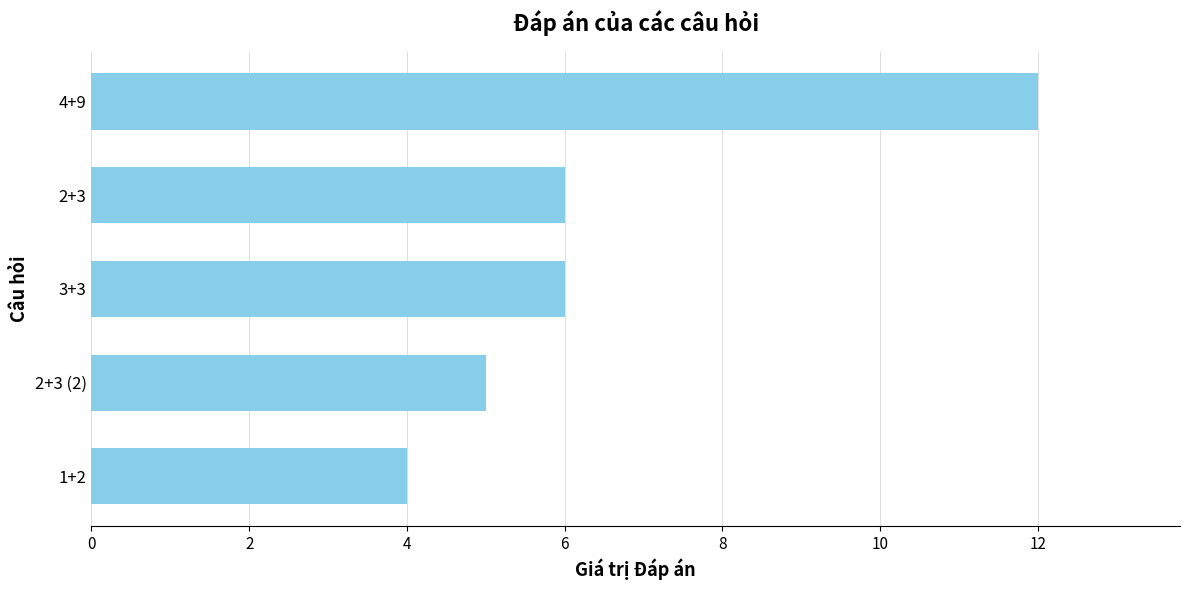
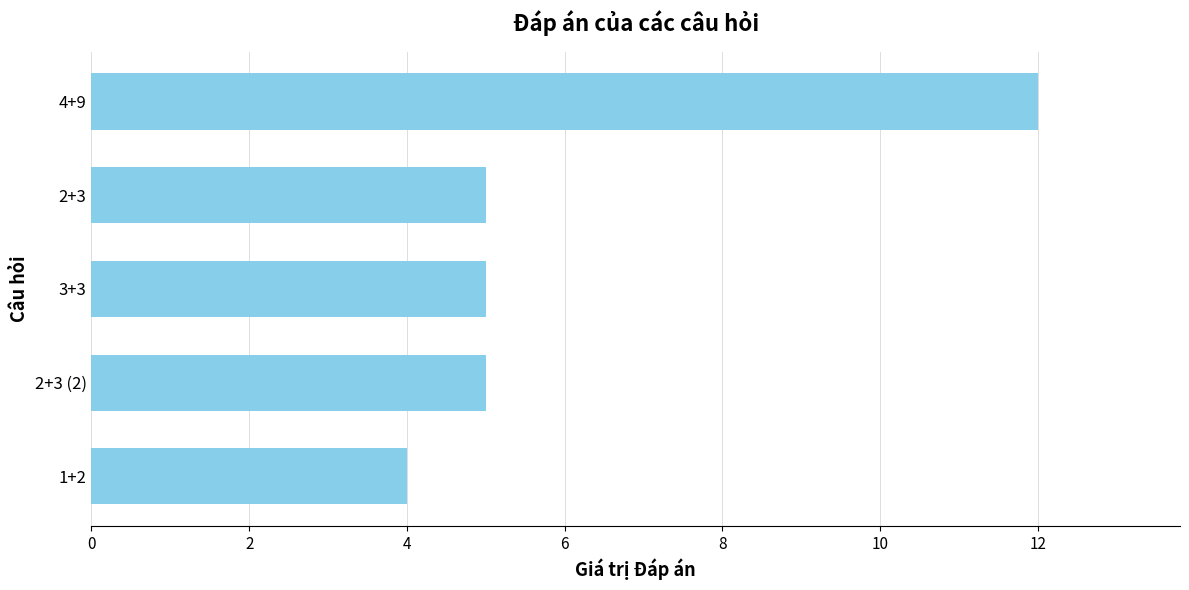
  {
    "4+9": 12,
-   "2+3": 6,
-   "3+3": 6,
+   "2+3": 5,
+   "3+3": 5,
    "2+3 (2)": 5,
    "1+2": 4
  }
